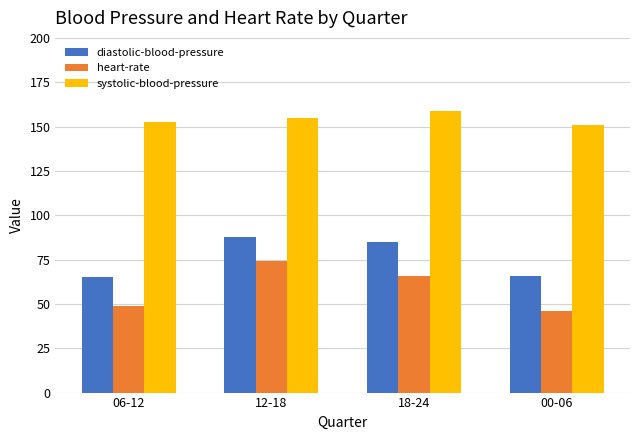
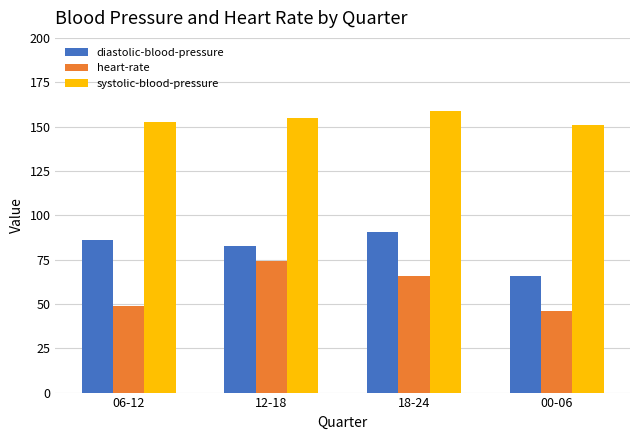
  {
    "diastolic-blood-pressure": {
-     "06-12": 65,
-     "12-18": 88,
-     "18-24": 85,
+     "06-12": 86,
+     "12-18": 83,
+     "18-24": 90,
      "00-06": 66
    },
    "heart-rate": {
      "06-12": 49,
      "12-18": 74,
      "18-24": 66,
      "00-06": 46
    },
    "systolic-blood-pressure": {
      "06-12": 153,
      "12-18": 155,
      "18-24": 159,
      "00-06": 151
    }
  }
